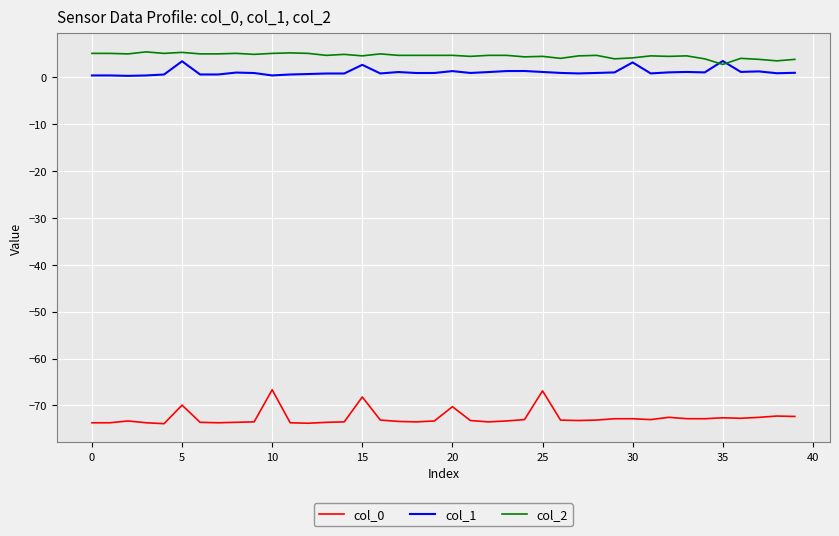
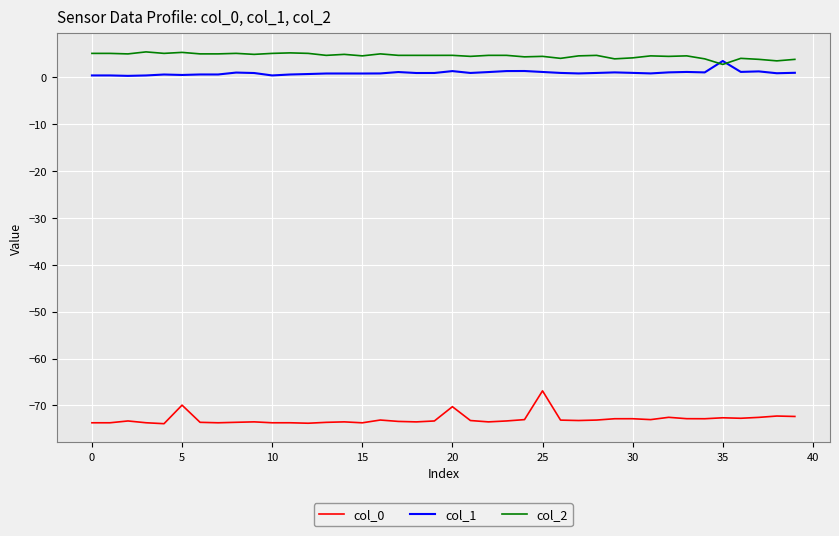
  {
    "col_0": {
      "0": -74,
      "5": -70,
-     "10": -67,
-     "15": -68,
+     "10": -74,
+     "15": -74,
      "20": -70,
      "25": -67,
      "30": -73,
      "35": -73
    },
    "col_1": {
      "0": 0,
-     "5": 3,
+     "5": 0,
      "10": 0,
-     "15": 3,
+     "15": 1,
      "20": 1,
      "25": 1,
-     "30": 3,
+     "30": 1,
      "35": 3
    },
    "col_2": {
      "0": 5,
      "5": 5,
      "10": 5,
      "15": 5,
      "20": 5,
      "25": 4,
      "30": 4,
      "35": 3
    }
  }
